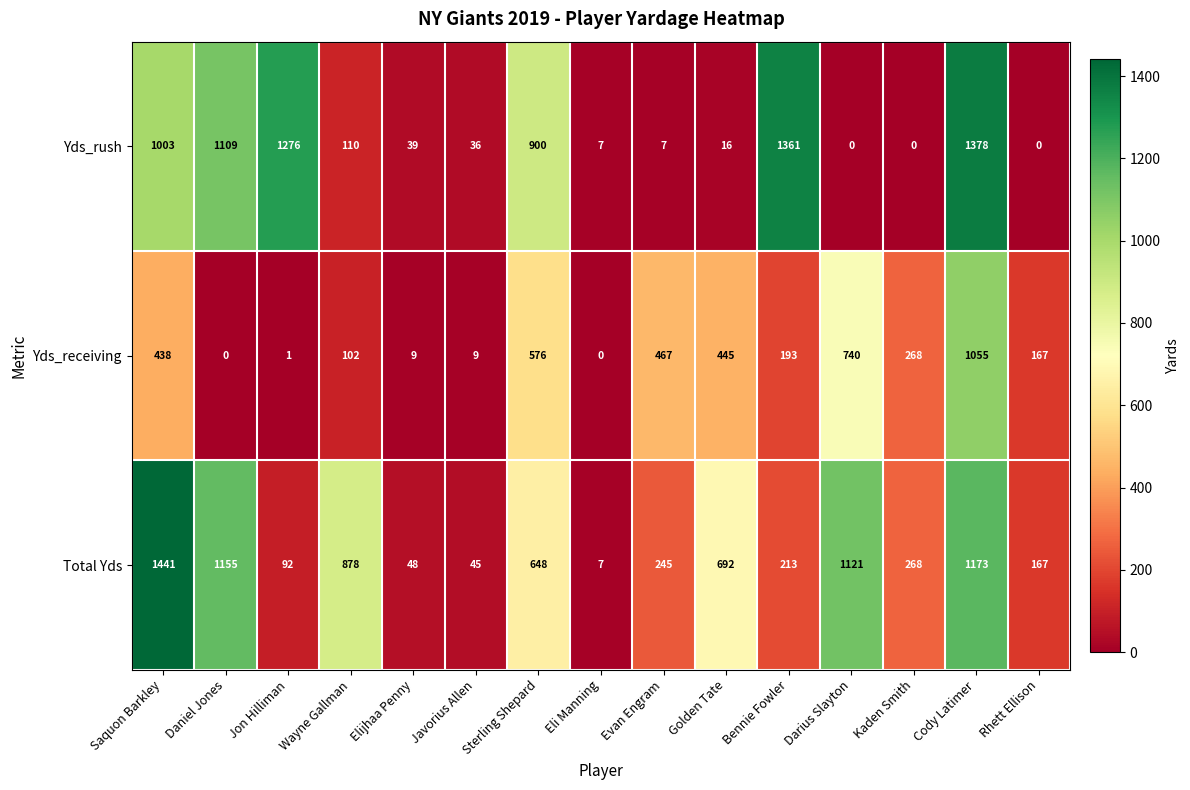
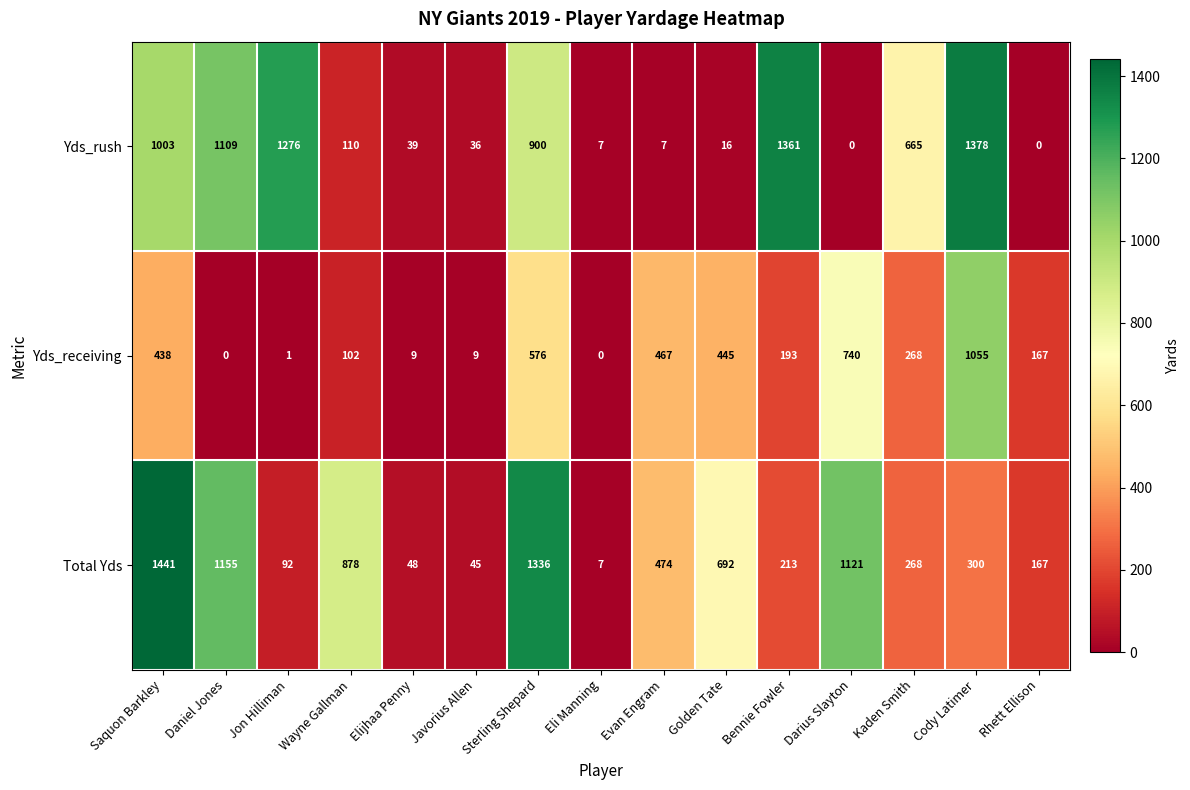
  {
    "Yds_rush": {
      "Saquon Barkley": 1003,
      "Daniel Jones": 1109,
      "Jon Hilliman": 1276,
      "Wayne Gallman": 110,
      "Elijhaa Penny": 39,
      "Javorius Allen": 36,
      "Sterling Shepard": 900,
      "Eli Manning": 7,
      "Evan Engram": 7,
      "Golden Tate": 16,
      "Bennie Fowler": 1361,
      "Darius Slayton": 0,
-     "Kaden Smith": 0,
+     "Kaden Smith": 665,
      "Cody Latimer": 1378,
      "Rhett Ellison": 0
    },
    "Yds_receiving": {
      "Saquon Barkley": 438,
      "Daniel Jones": 0,
      "Jon Hilliman": 1,
      "Wayne Gallman": 102,
      "Elijhaa Penny": 9,
      "Javorius Allen": 9,
      "Sterling Shepard": 576,
      "Eli Manning": 0,
      "Evan Engram": 467,
      "Golden Tate": 445,
      "Bennie Fowler": 193,
      "Darius Slayton": 740,
      "Kaden Smith": 268,
      "Cody Latimer": 1055,
      "Rhett Ellison": 167
    },
    "Total Yds": {
      "Saquon Barkley": 1441,
      "Daniel Jones": 1155,
      "Jon Hilliman": 92,
      "Wayne Gallman": 878,
      "Elijhaa Penny": 48,
      "Javorius Allen": 45,
-     "Sterling Shepard": 648,
+     "Sterling Shepard": 1336,
      "Eli Manning": 7,
-     "Evan Engram": 245,
+     "Evan Engram": 474,
      "Golden Tate": 692,
      "Bennie Fowler": 213,
      "Darius Slayton": 1121,
      "Kaden Smith": 268,
-     "Cody Latimer": 1173,
+     "Cody Latimer": 300,
      "Rhett Ellison": 167
    }
  }
